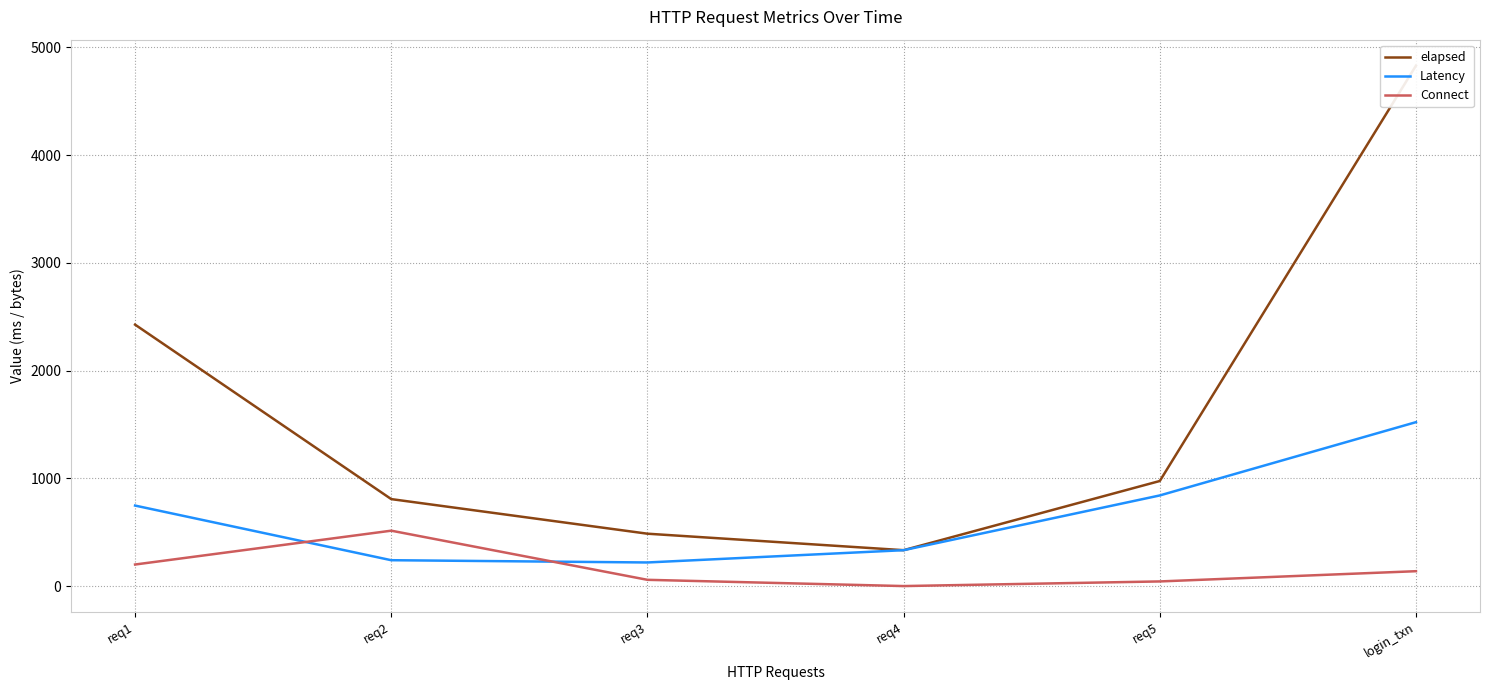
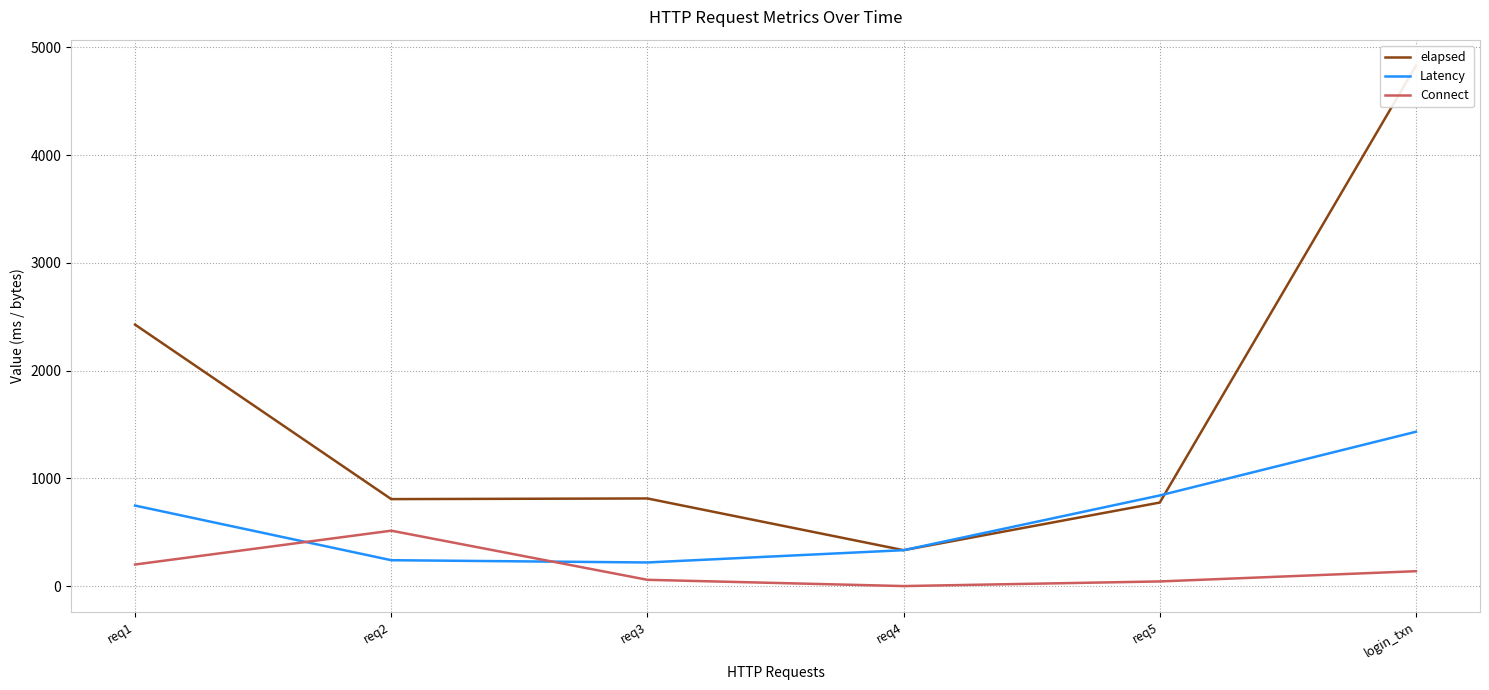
  {
    "elapsed": {
      "req1": 2430,
      "req2": 810,
-     "req3": 490,
-     "req5": 980
+     "req3": 810,
+     "req5": 780
    },
    "Latency": {
      "req1": 750,
      "req2": 240,
      "req3": 220,
      "req5": 840,
-     "login_txn": 1520
+     "login_txn": 1430
    },
    "Connect": {
      "req1": 200,
      "req2": 510,
      "req3": 60,
      "req4": 0,
      "req5": 40,
      "login_txn": 140
    }
  }
